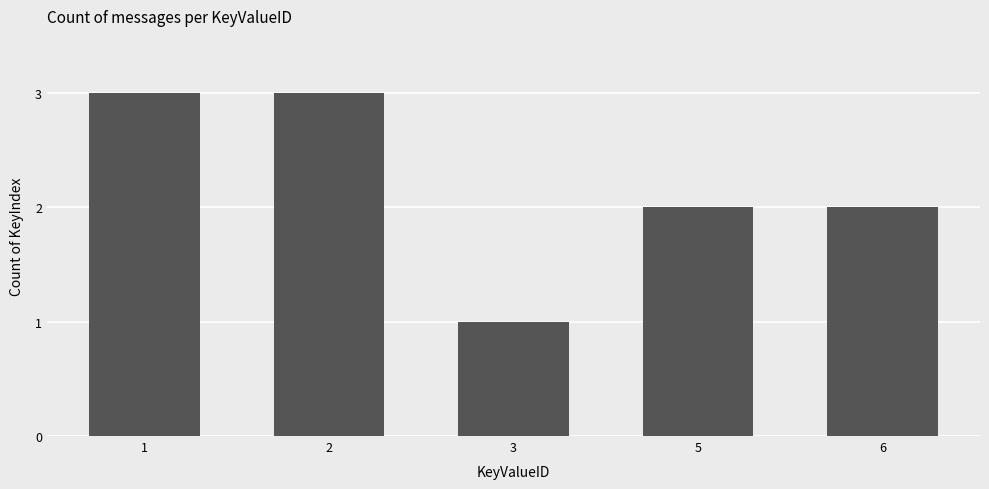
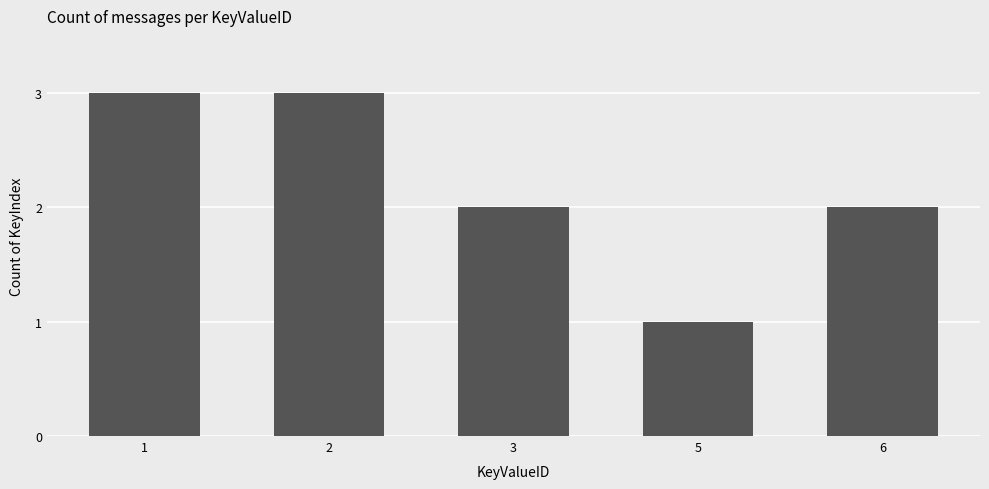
  {
    "1": 3,
    "2": 3,
-   "3": 1,
-   "5": 2,
+   "3": 2,
+   "5": 1,
    "6": 2
  }
